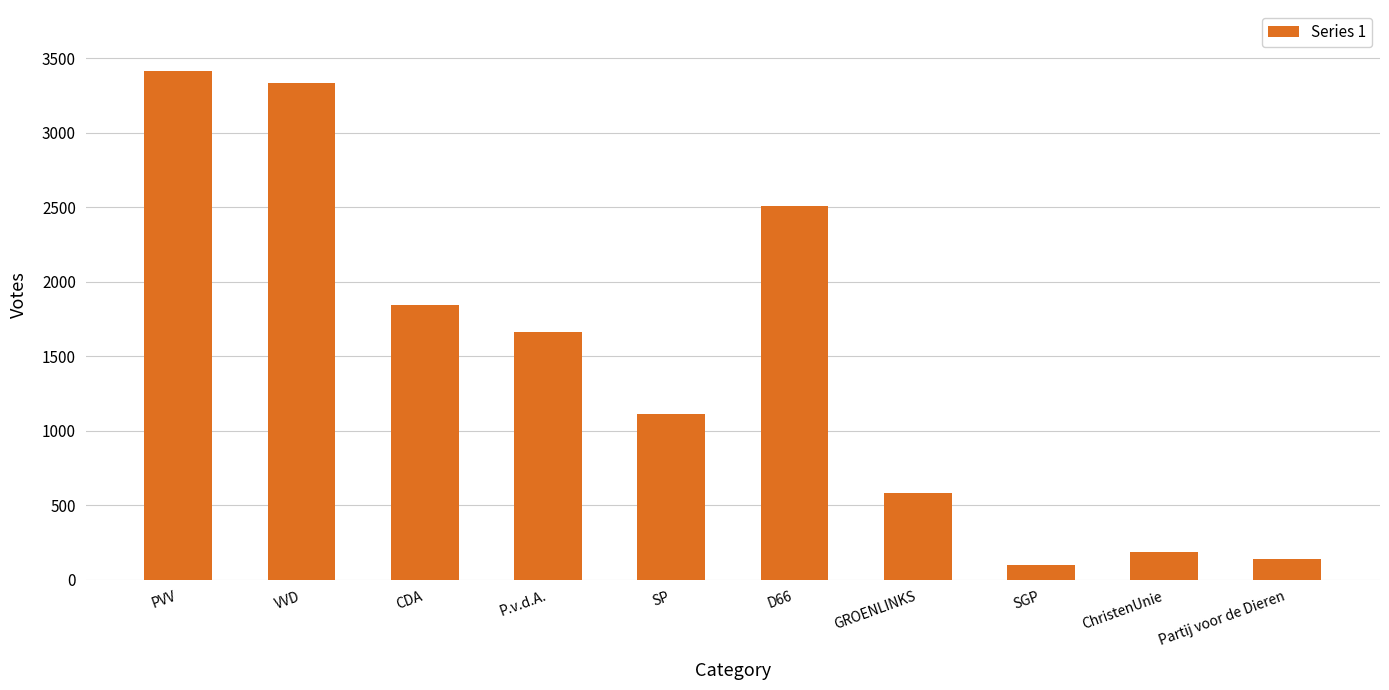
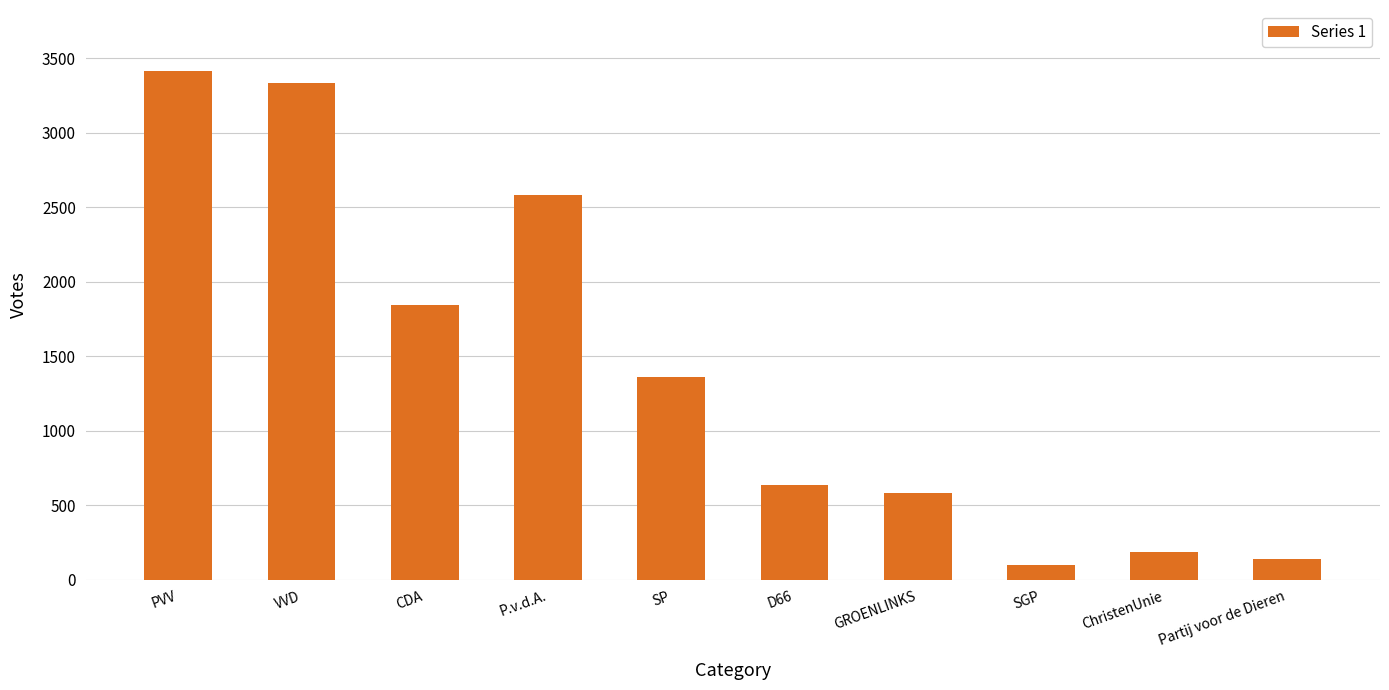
  {
    "PVV": 3410,
    "VVD": 3340,
    "CDA": 1840,
-   "P.v.d.A.": 1660,
-   "SP": 1110,
-   "D66": 2510,
+   "P.v.d.A.": 2590,
+   "SP": 1360,
+   "D66": 640,
    "GROENLINKS": 580,
    "SGP": 100,
    "ChristenUnie": 190,
    "Partij voor de Dieren": 140
  }
